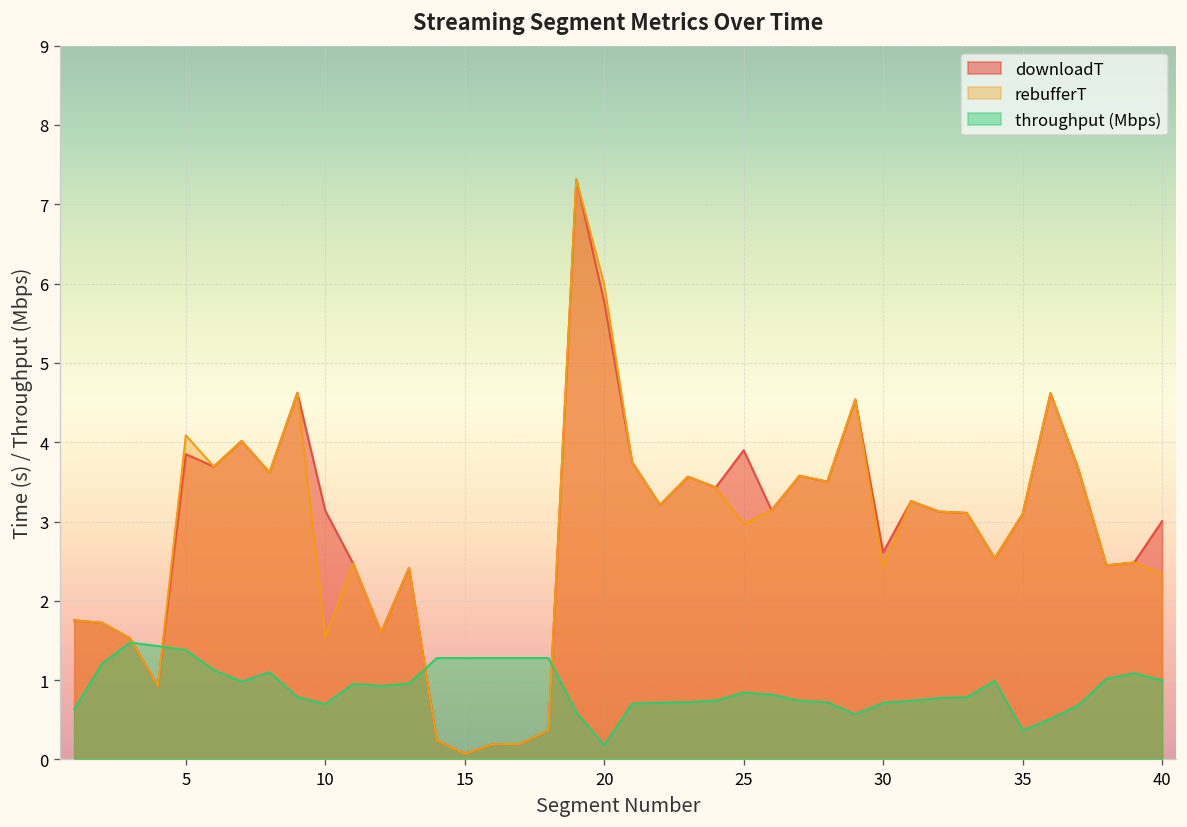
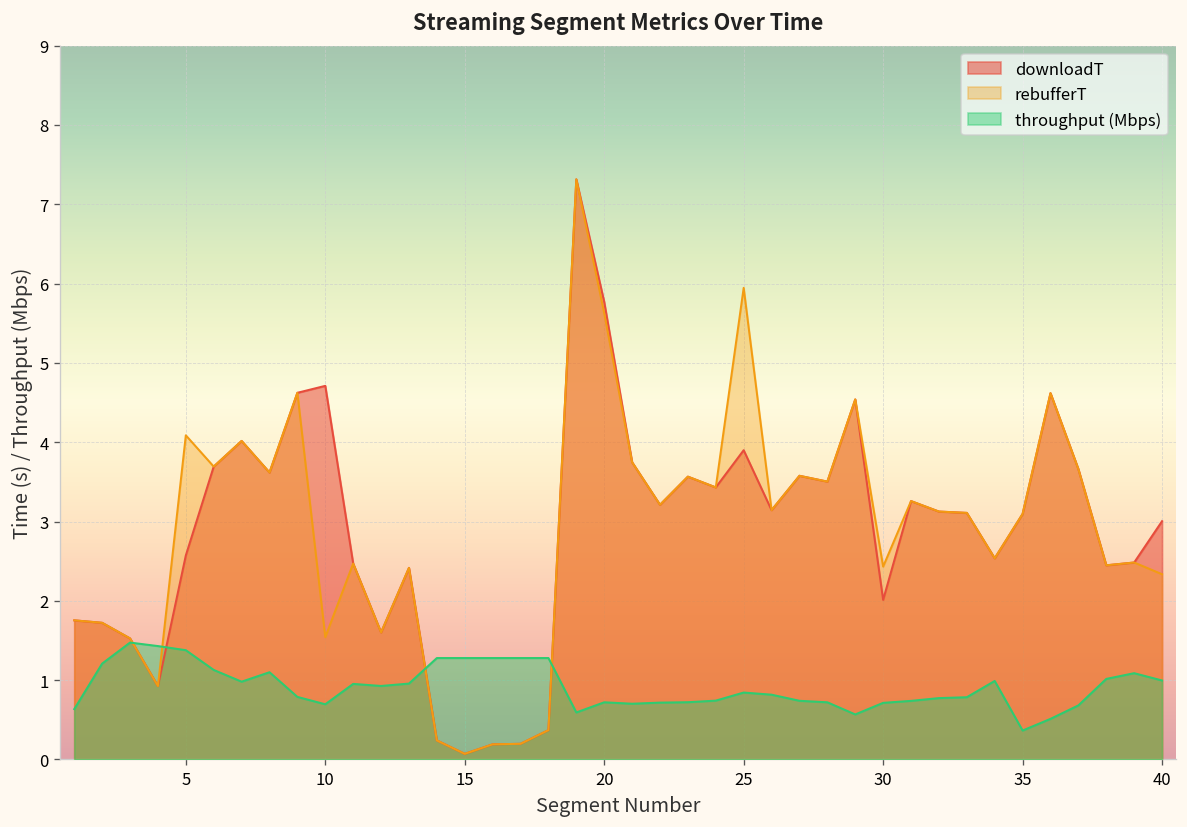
  {
    "downloadT": {
-     "5": 3.8,
-     "10": 3.1,
+     "5": 2.6,
+     "10": 4.7,
      "20": 5.8,
      "25": 3.9,
-     "30": 2.6,
+     "30": 2.0,
      "40": 3.0
    },
    "rebufferT": {
      "5": 4.1,
      "10": 1.5,
-     "20": 6.0,
-     "25": 3.0,
+     "20": 5.6,
+     "25": 5.9,
      "30": 2.4,
      "40": 2.3
    },
    "throughput (Mbps)": {
      "5": 1.4,
      "10": 0.7,
      "15": 1.3,
-     "20": 0.2,
+     "20": 0.7,
      "25": 0.8,
      "30": 0.7,
      "35": 0.4,
      "40": 1.0
    }
  }
